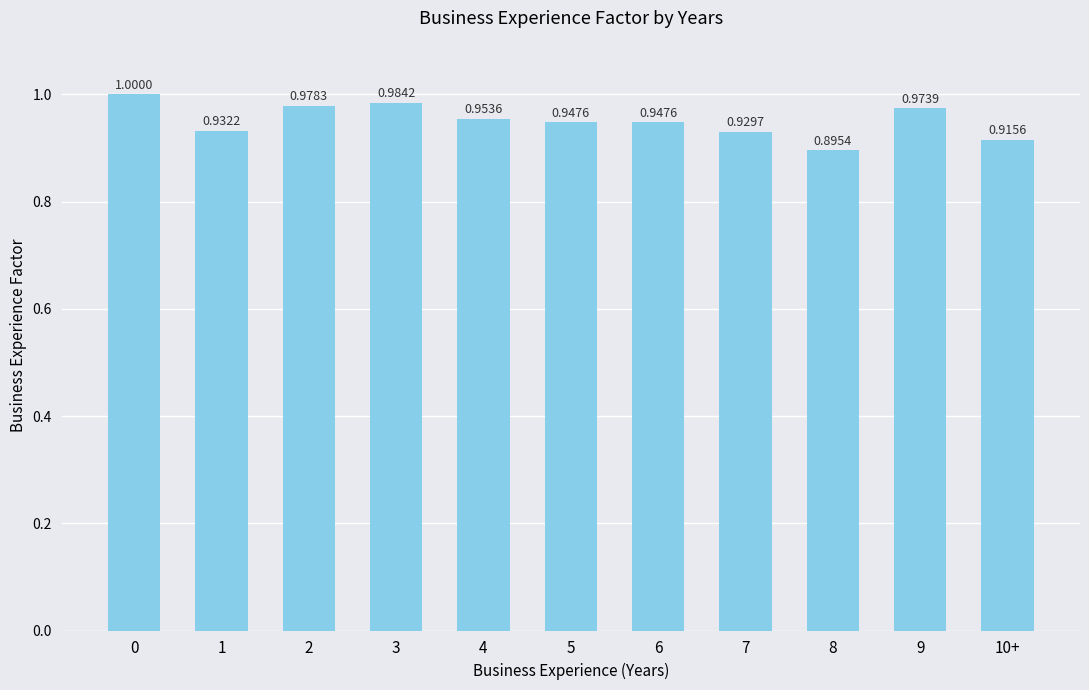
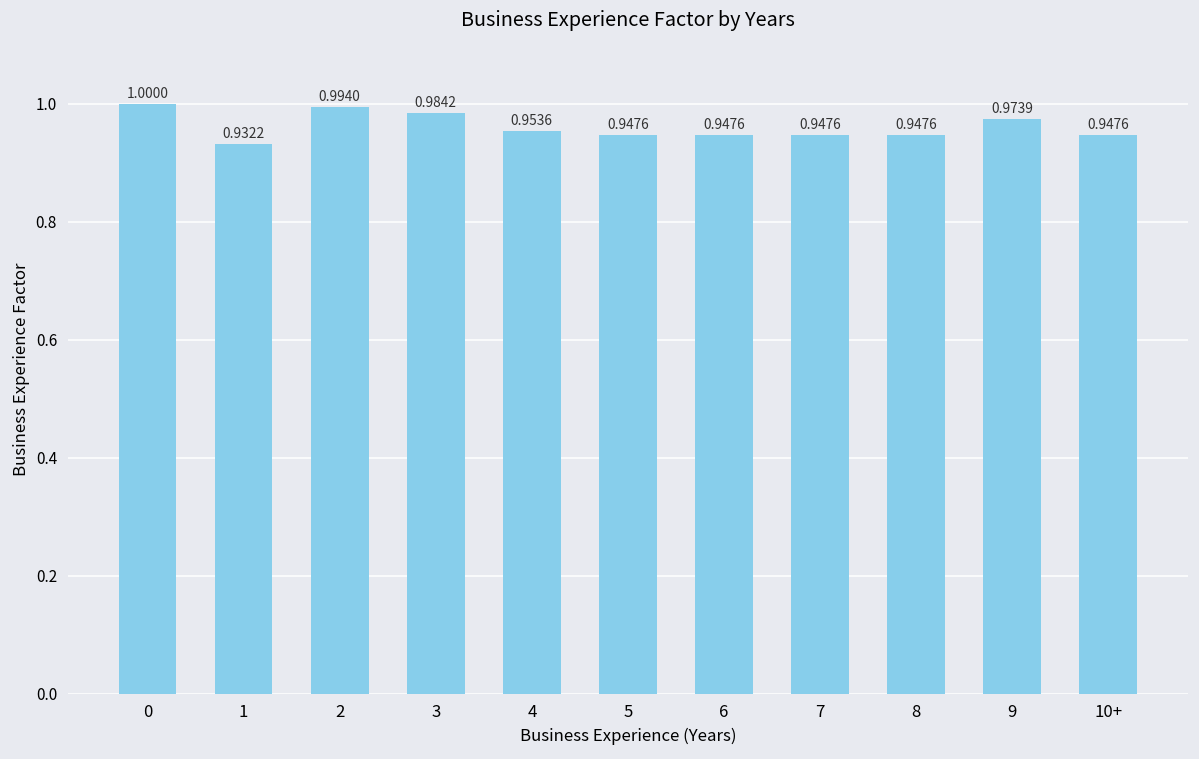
  {
    "0": 1.0000,
    "1": 0.9322,
-   "2": 0.9783,
+   "2": 0.9940,
    "3": 0.9842,
    "4": 0.9536,
    "5": 0.9476,
    "6": 0.9476,
-   "7": 0.9297,
-   "8": 0.8954,
+   "7": 0.9476,
+   "8": 0.9476,
    "9": 0.9739,
-   "10+": 0.9156
+   "10+": 0.9476
  }
